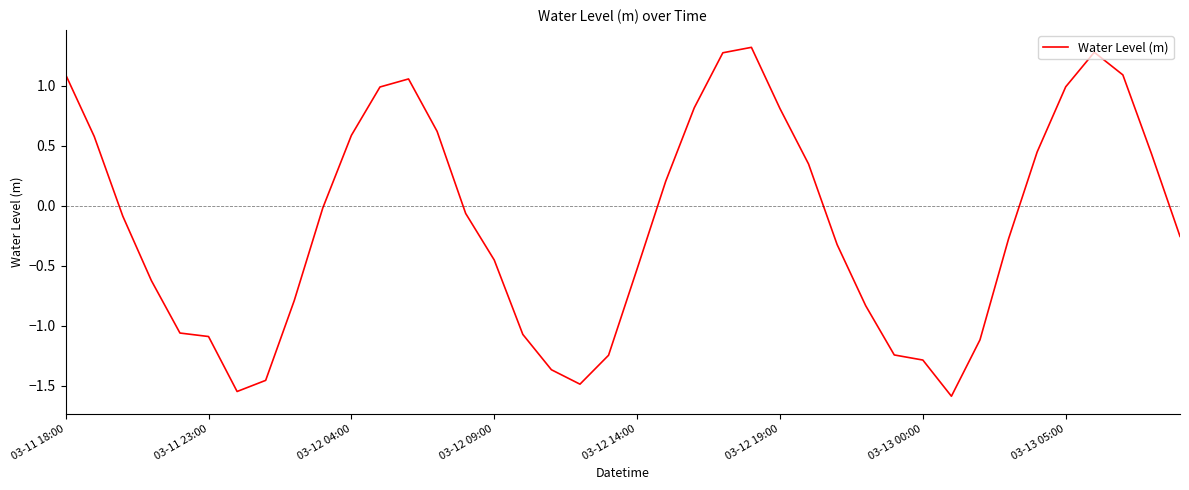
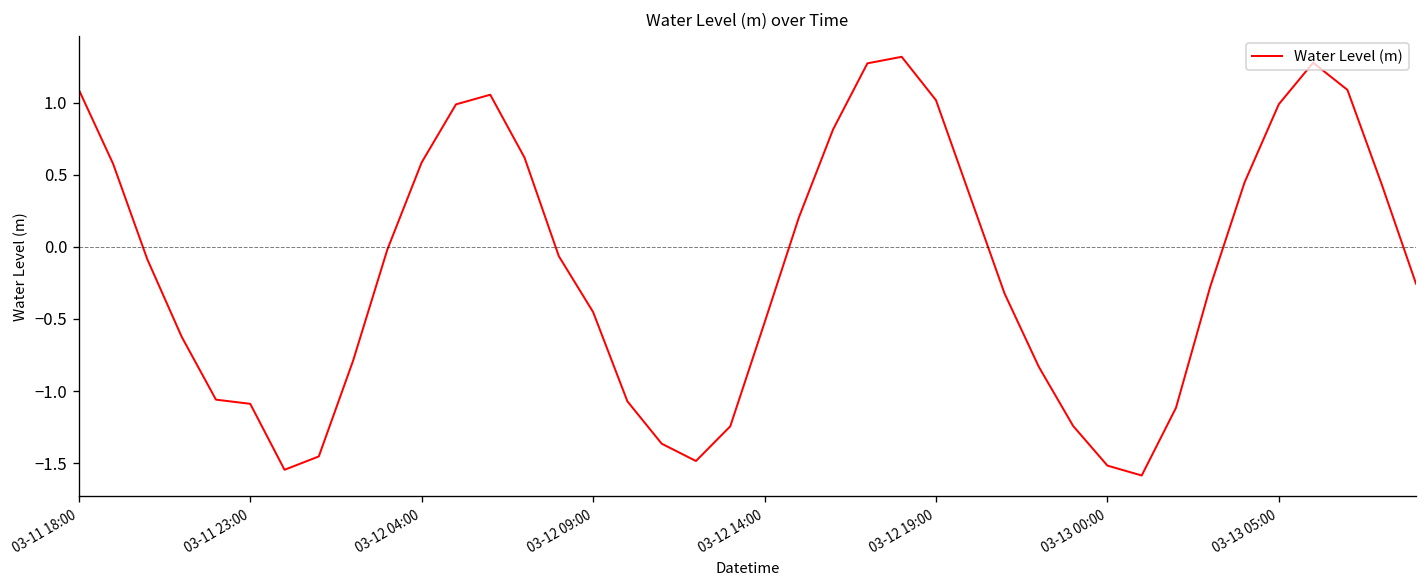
  {
    "03-11 18:00": 1.09,
    "03-11 23:00": -1.09,
    "03-12 04:00": 0.59,
    "03-12 09:00": -0.45,
    "03-12 14:00": -0.53,
-   "03-12 19:00": 0.81,
-   "03-13 00:00": -1.28,
+   "03-12 19:00": 1.02,
+   "03-13 00:00": -1.52,
    "03-13 05:00": 0.99
  }
